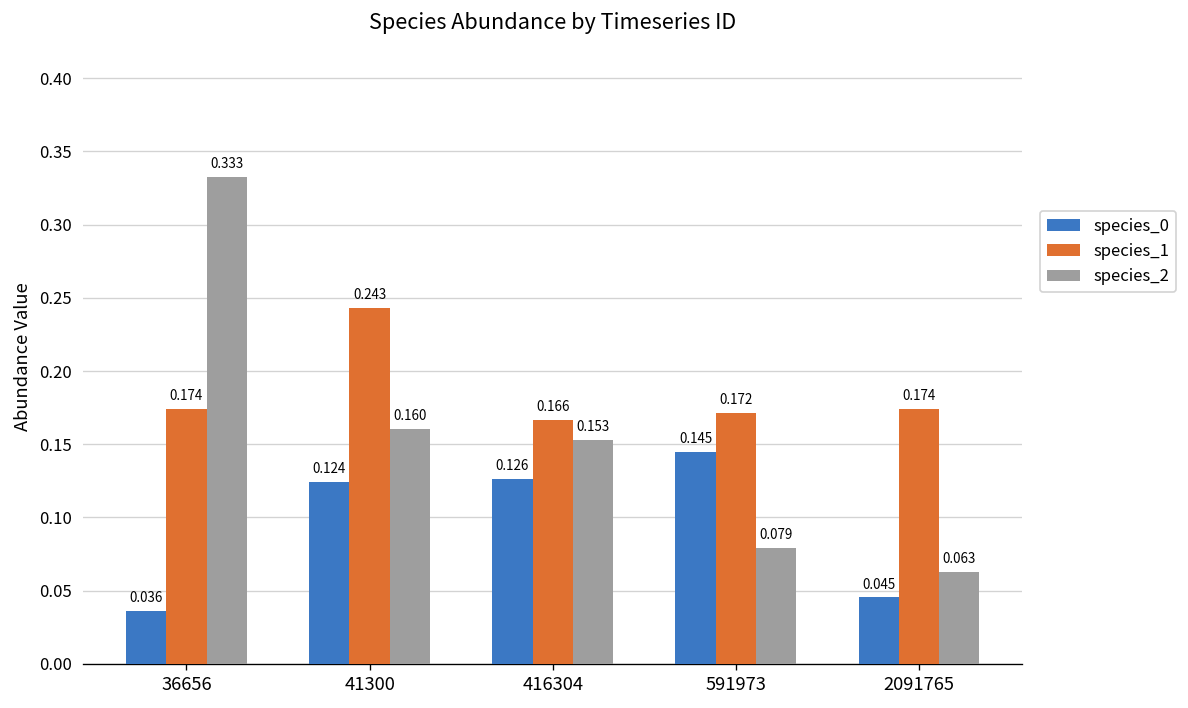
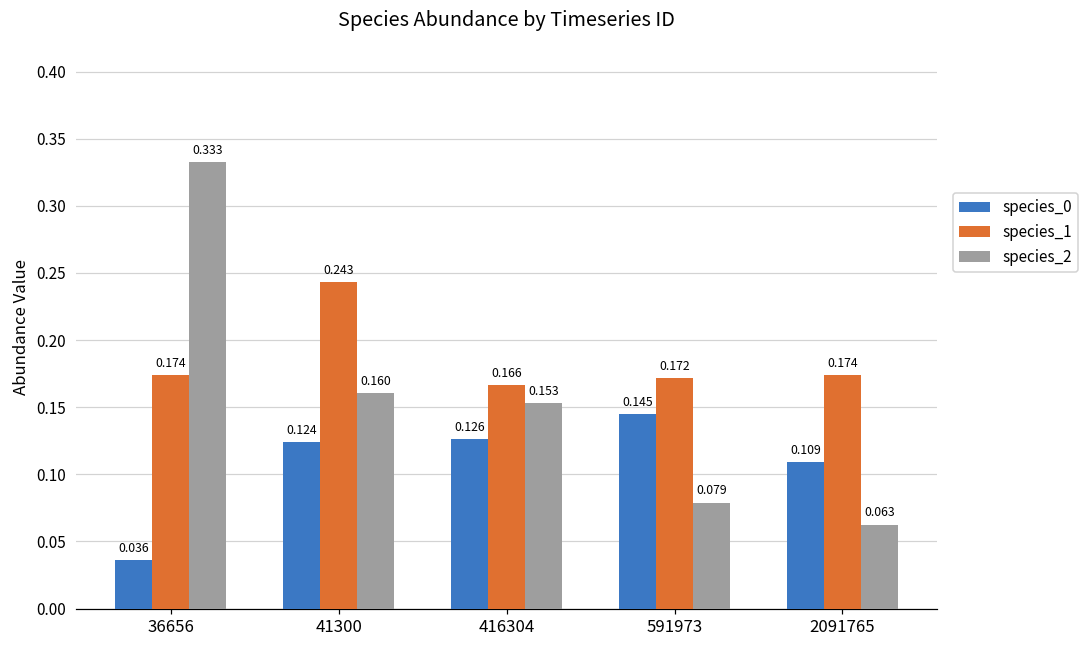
  {
    "species_0": {
      "36656": 0.036,
      "41300": 0.124,
      "416304": 0.126,
      "591973": 0.145,
-     "2091765": 0.045
+     "2091765": 0.109
    },
    "species_1": {
      "36656": 0.174,
      "41300": 0.243,
      "416304": 0.166,
      "591973": 0.172,
      "2091765": 0.174
    },
    "species_2": {
      "36656": 0.333,
      "41300": 0.160,
      "416304": 0.153,
      "591973": 0.079,
      "2091765": 0.063
    }
  }
